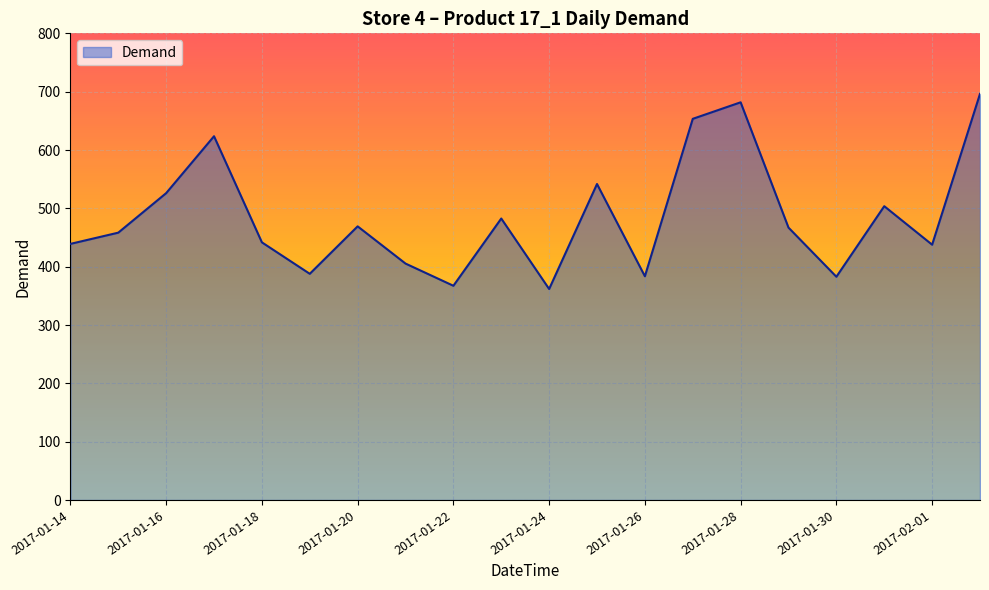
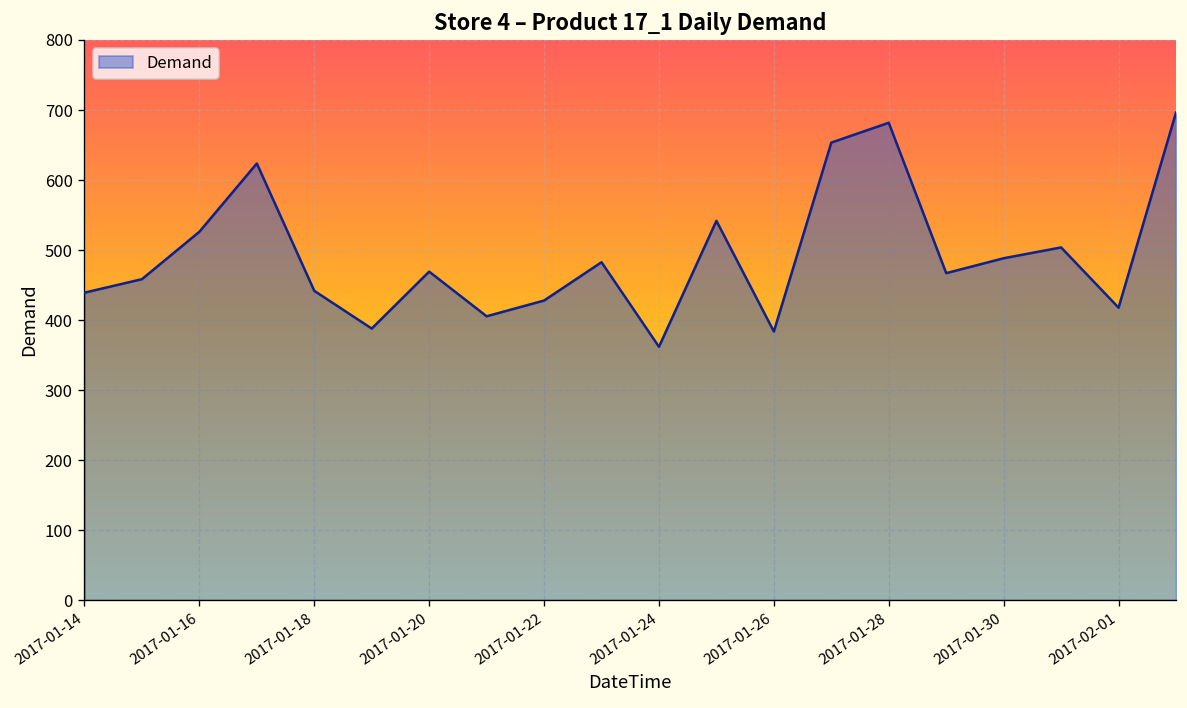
  {
    "2017-01-14": 440,
    "2017-01-16": 530,
    "2017-01-18": 440,
    "2017-01-20": 470,
-   "2017-01-22": 370,
+   "2017-01-22": 430,
    "2017-01-24": 360,
    "2017-01-26": 380,
    "2017-01-28": 680,
-   "2017-01-30": 380,
-   "2017-02-01": 440
+   "2017-01-30": 490,
+   "2017-02-01": 420
  }
